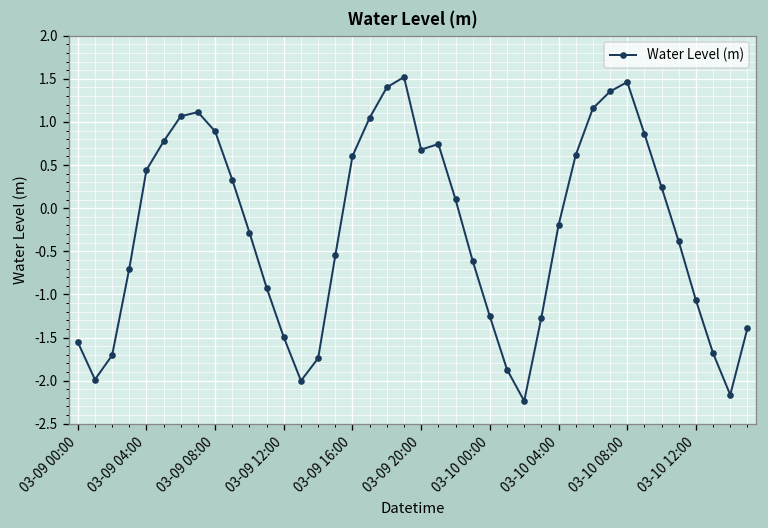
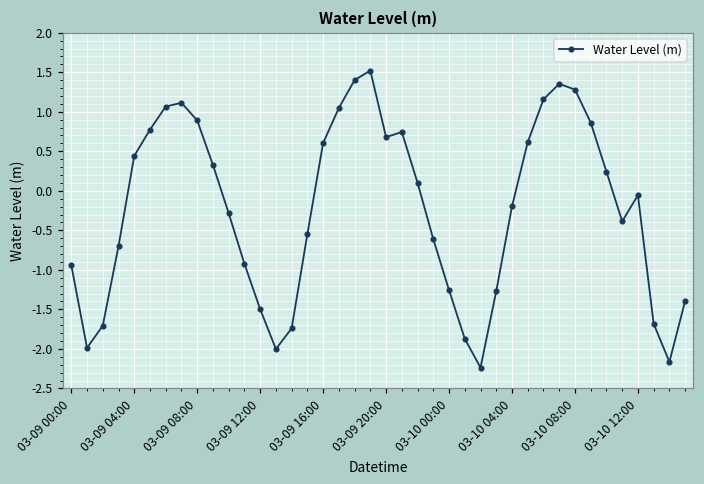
  {
-   "03-09 00:00": -1.6,
+   "03-09 00:00": -0.9,
    "03-09 04:00": 0.4,
    "03-09 08:00": 0.9,
    "03-09 12:00": -1.5,
    "03-09 16:00": 0.6,
    "03-09 20:00": 0.7,
    "03-10 00:00": -1.3,
    "03-10 04:00": -0.2,
-   "03-10 08:00": 1.5,
-   "03-10 12:00": -1.1
+   "03-10 08:00": 1.3,
+   "03-10 12:00": -0.1
  }
